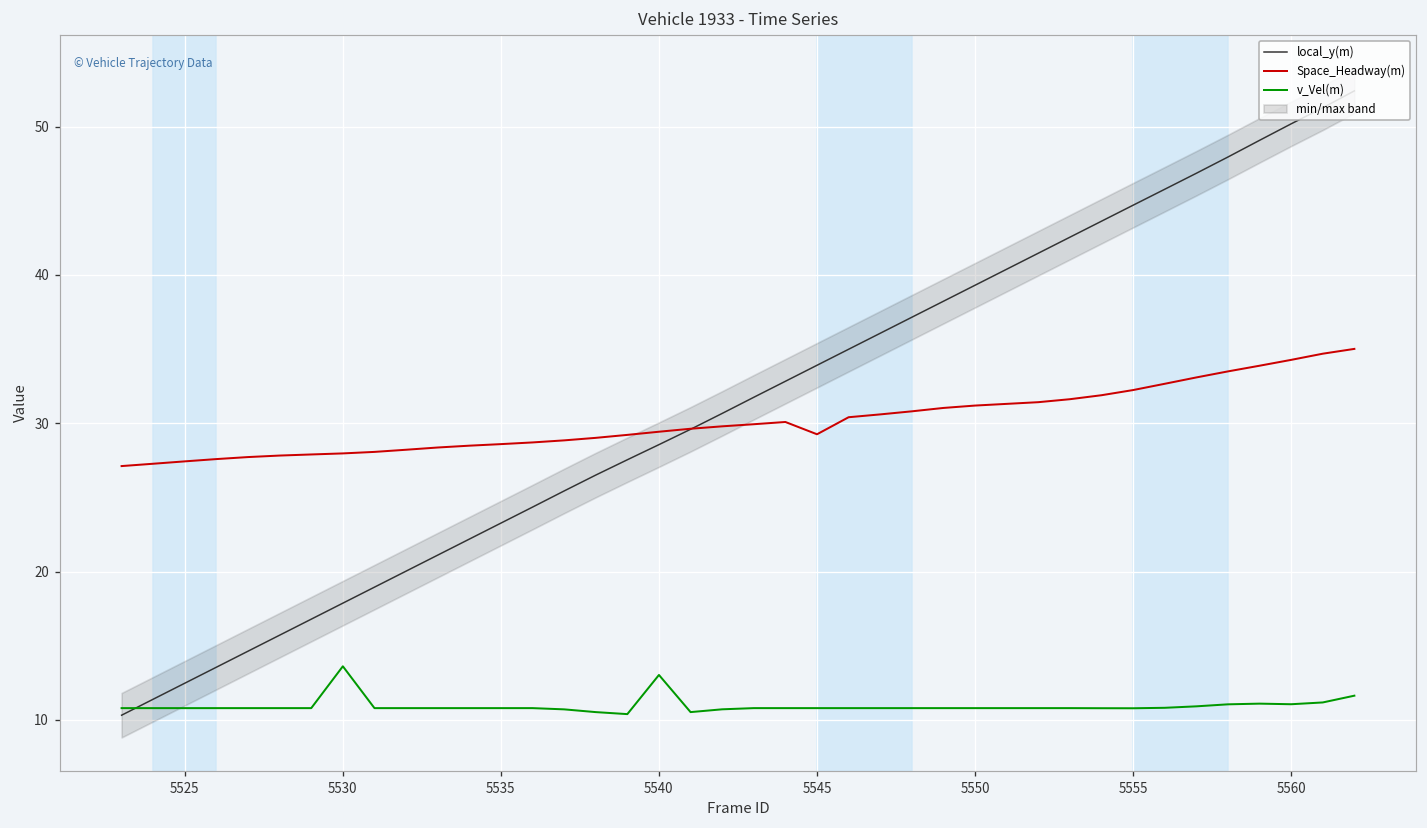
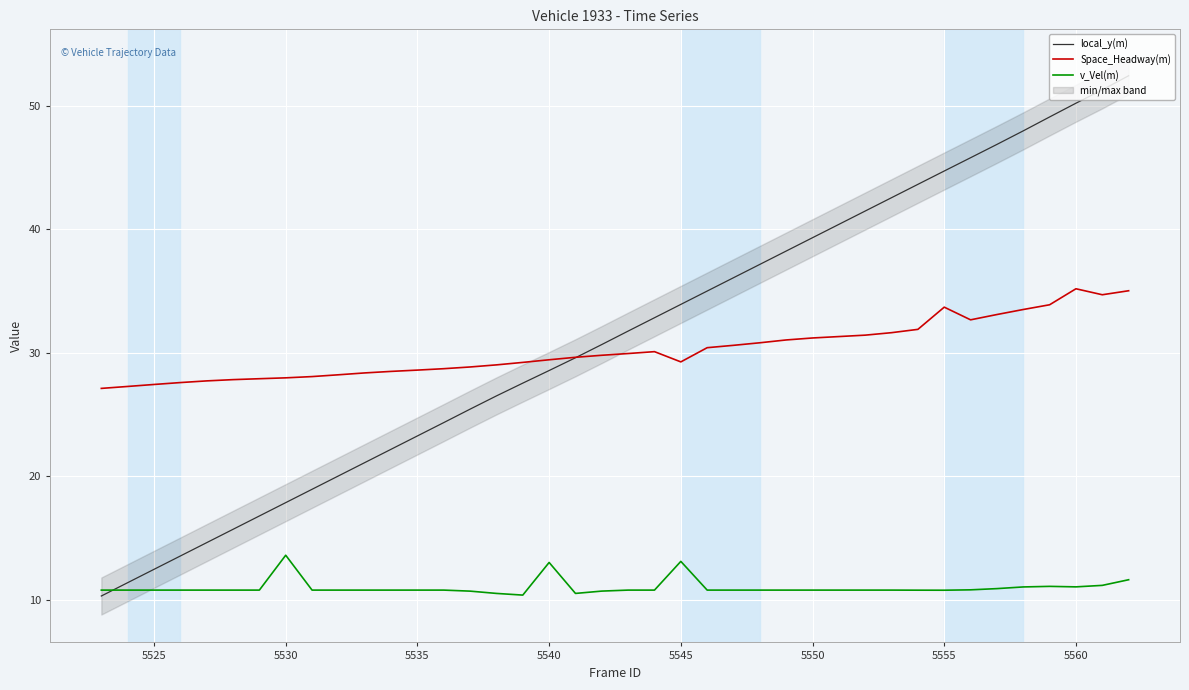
  {
    "Space_Headway(m)": {
      "5525": 27.4,
      "5530": 28.0,
      "5535": 28.6,
      "5540": 29.4,
      "5545": 29.3,
      "5550": 31.2,
-     "5555": 32.2,
-     "5560": 34.3
+     "5555": 33.7,
+     "5560": 35.2
    },
    "v_Vel(m)": {
      "5525": 10.8,
      "5530": 13.6,
      "5535": 10.8,
      "5540": 13.0,
-     "5545": 10.8,
+     "5545": 13.1,
      "5550": 10.8,
      "5555": 10.8,
      "5560": 11.1
    }
  }
